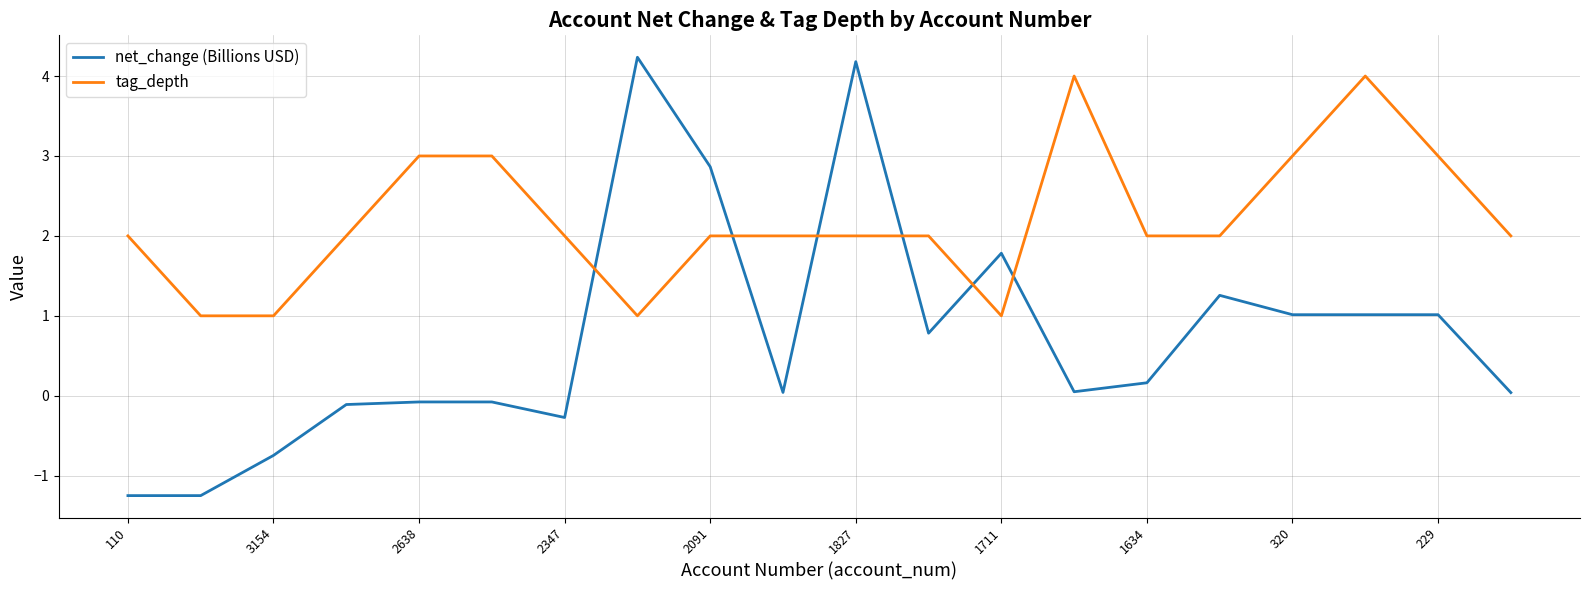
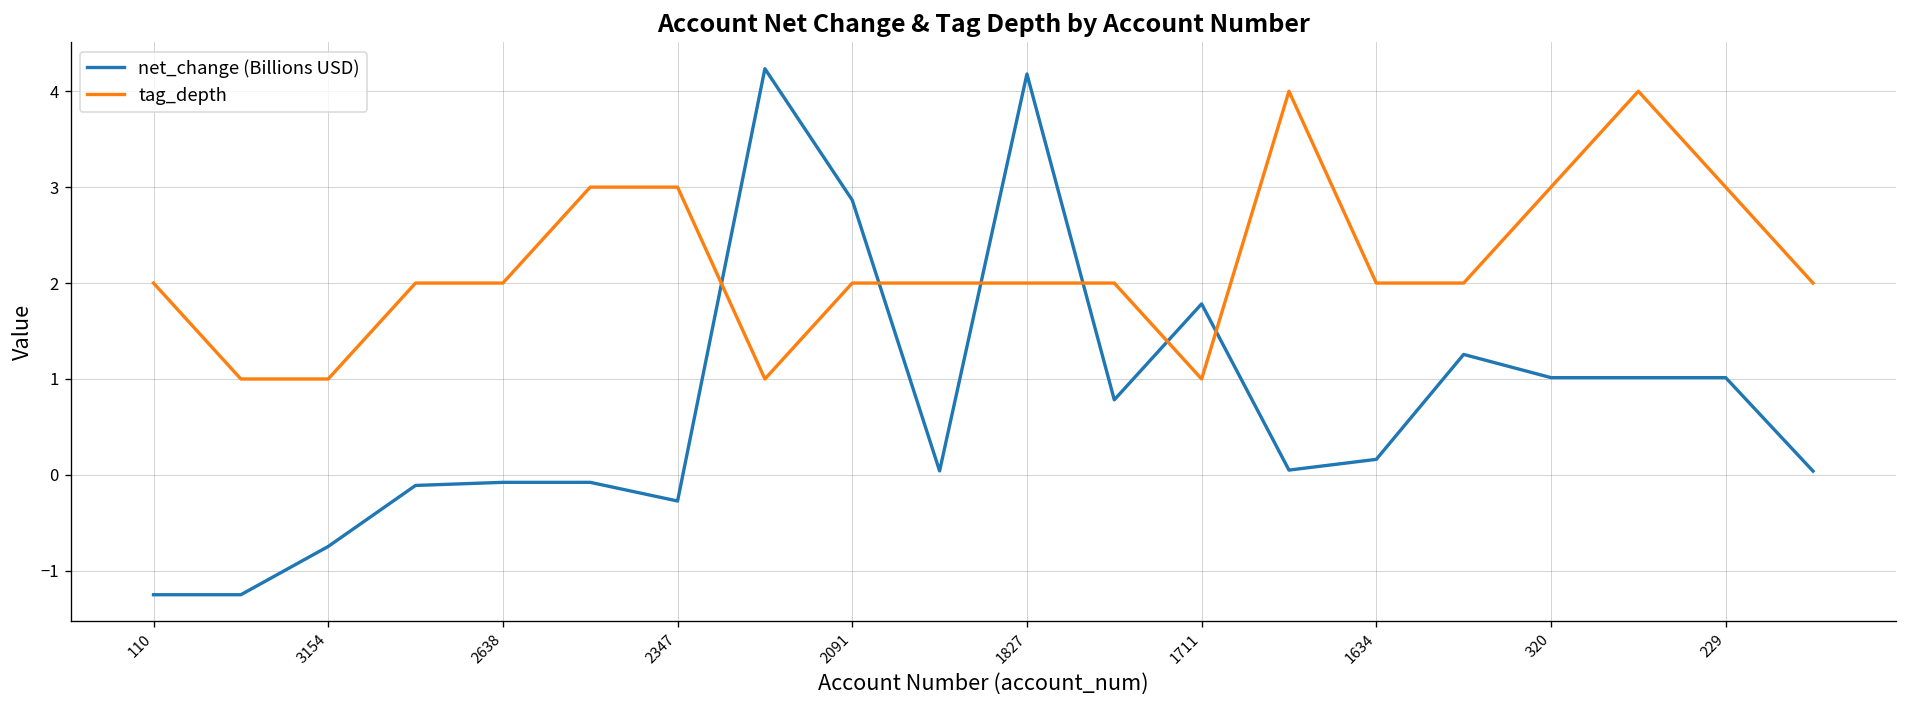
  {
    "net_change (Billions USD)": {
      "110": -1.2,
      "3154": -0.7,
      "2638": -0.1,
      "2347": -0.3,
      "2091": 2.9,
      "1827": 4.2,
      "1711": 1.8,
      "1634": 0.2,
      "320": 1,
      "229": 1
    },
    "tag_depth": {
      "110": 2,
      "3154": 1,
-     "2638": 3,
-     "2347": 2,
+     "2638": 2,
+     "2347": 3,
      "2091": 2,
      "1827": 2,
      "1711": 1,
      "1634": 2,
      "320": 3,
      "229": 3
    }
  }
